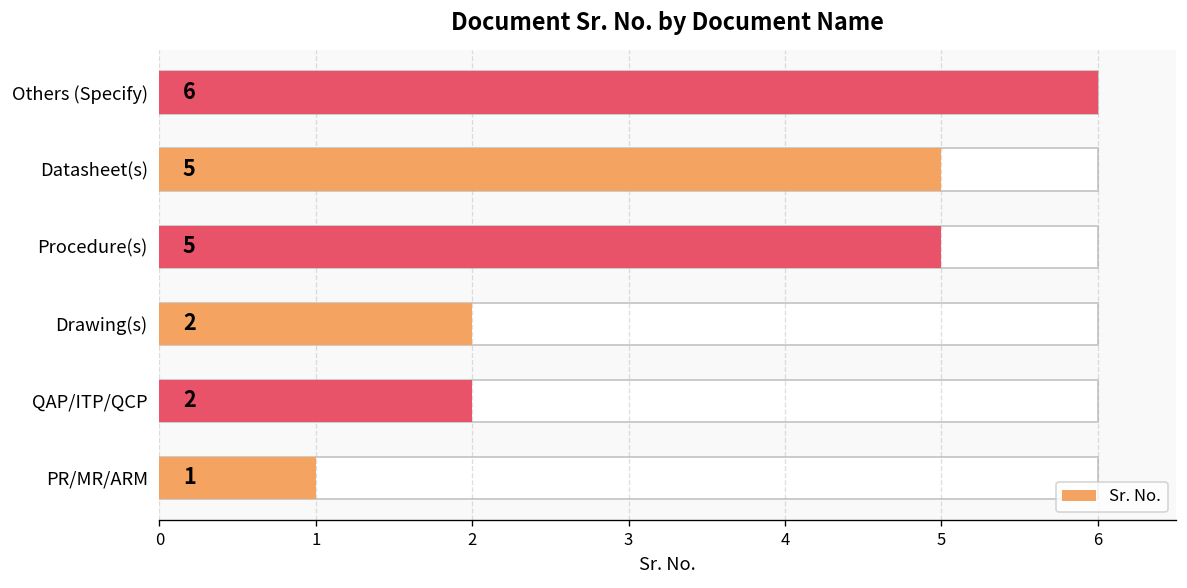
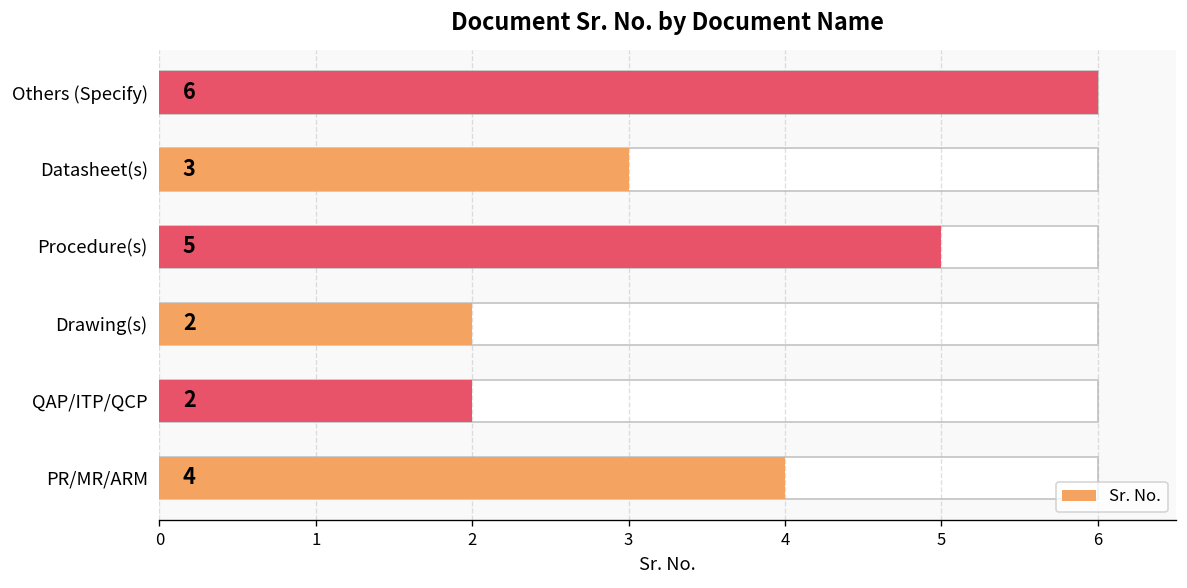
  {
    "Sr. No.": {
      "Others (Specify)": 6,
-     "Datasheet(s)": 5,
-     "PR/MR/ARM": 1
+     "Datasheet(s)": 3,
+     "PR/MR/ARM": 4
    }
  }
